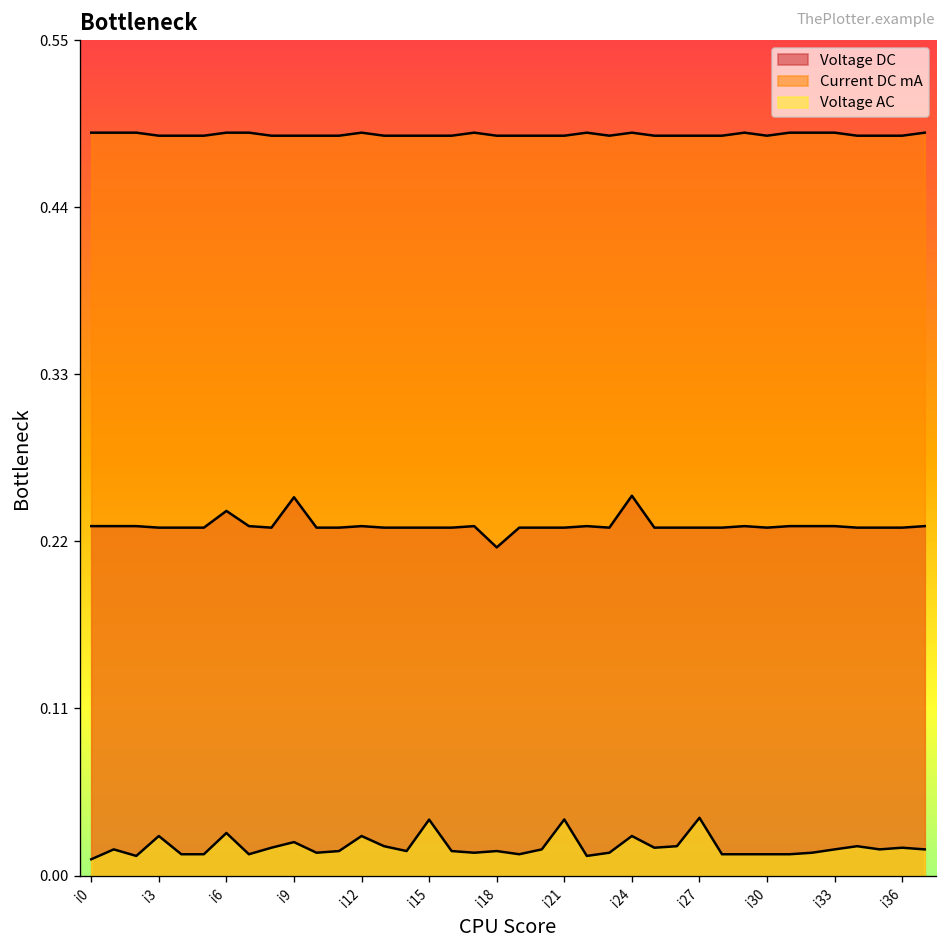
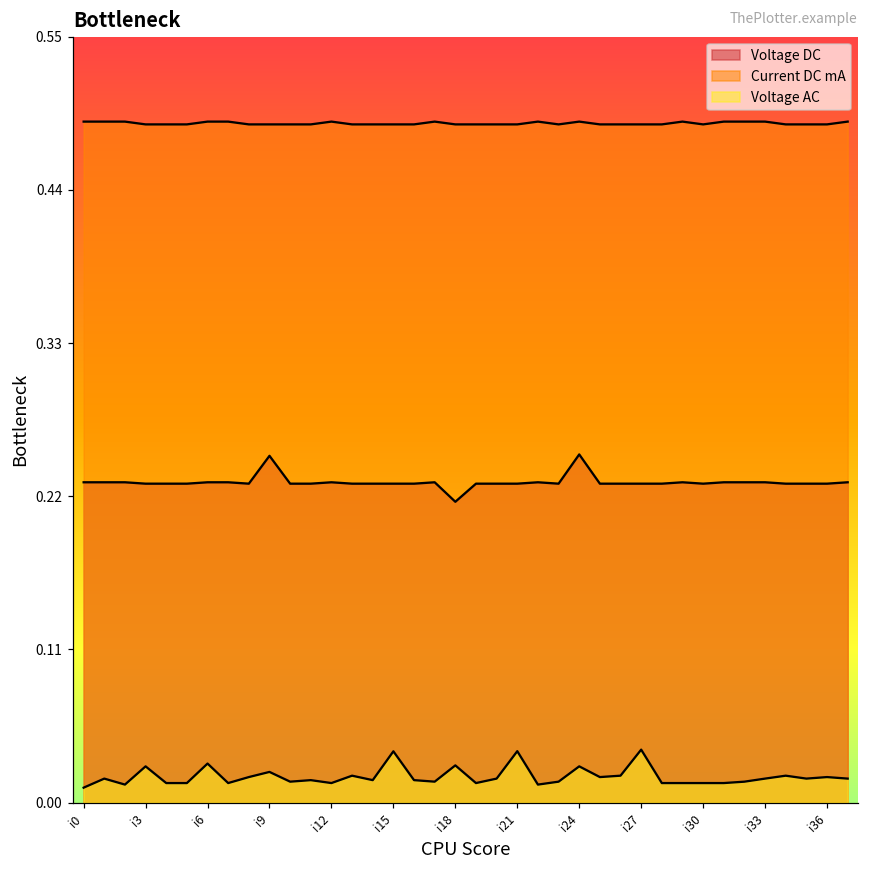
  {
    "Voltage DC": {
      "i0": 0.23,
      "i3": 0.23,
-     "i6": 0.24,
+     "i6": 0.23,
      "i9": 0.25,
      "i12": 0.23,
      "i15": 0.23,
      "i18": 0.216,
      "i21": 0.23,
      "i24": 0.25,
      "i27": 0.23,
      "i30": 0.23,
      "i33": 0.23,
      "i36": 0.23
    },
    "Current DC mA": {
      "i0": 0.489,
      "i3": 0.487,
      "i6": 0.489,
      "i9": 0.487,
      "i12": 0.489,
      "i15": 0.487,
      "i18": 0.487,
      "i21": 0.487,
      "i24": 0.489,
      "i27": 0.487,
      "i30": 0.487,
      "i33": 0.489,
      "i36": 0.487
    },
    "Voltage AC": {
      "i0": 0.011,
      "i3": 0.026,
      "i6": 0.028,
      "i9": 0.022,
-     "i12": 0.026,
+     "i12": 0.014,
      "i15": 0.037,
-     "i18": 0.016,
+     "i18": 0.027,
      "i21": 0.037,
      "i24": 0.026,
      "i27": 0.038,
      "i30": 0.014,
      "i33": 0.017,
      "i36": 0.018
    }
  }
